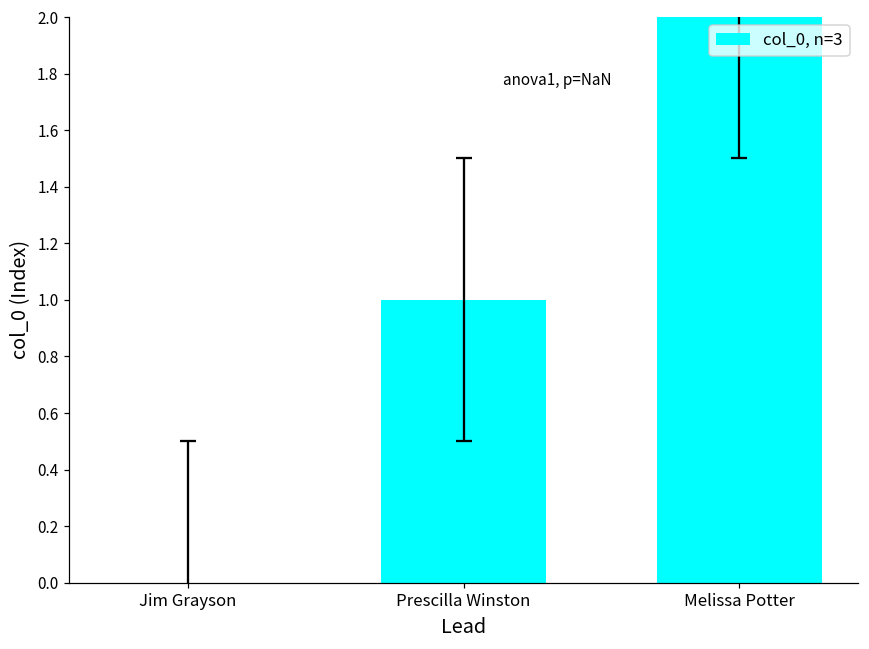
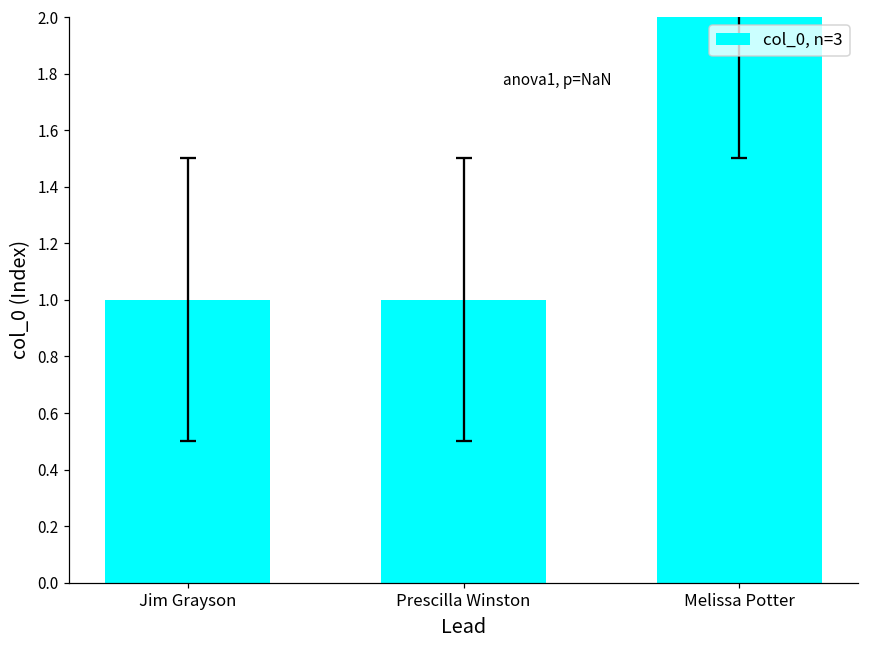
  {
    "col_0, n=3": {
-     "Jim Grayson": 0,
+     "Jim Grayson": 1,
      "Prescilla Winston": 1,
      "Melissa Potter": 2
    }
  }
